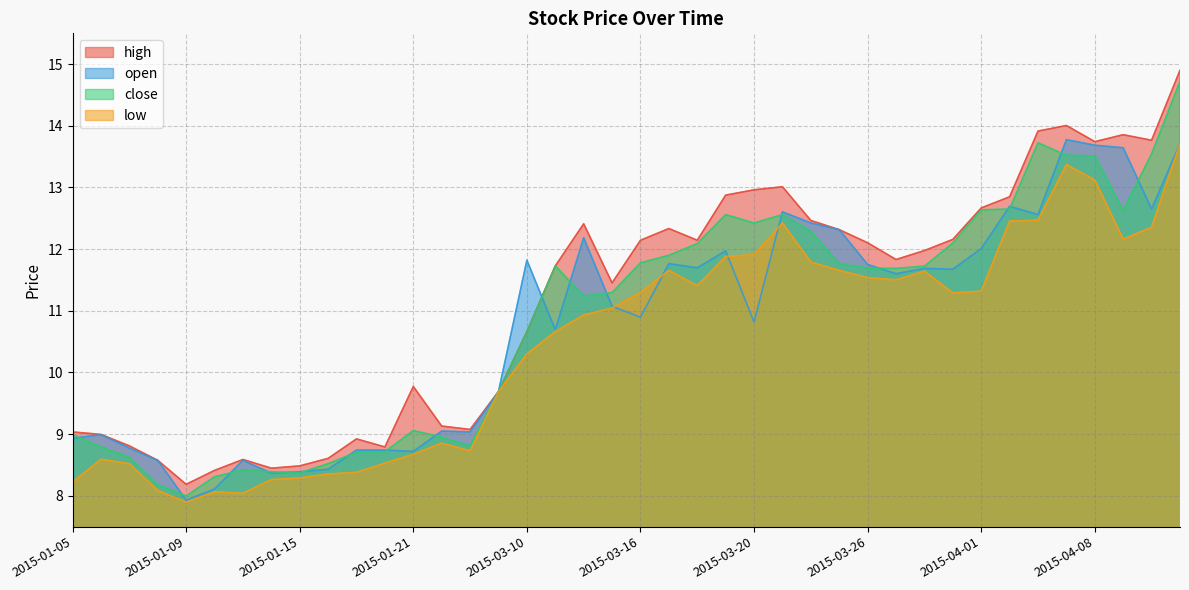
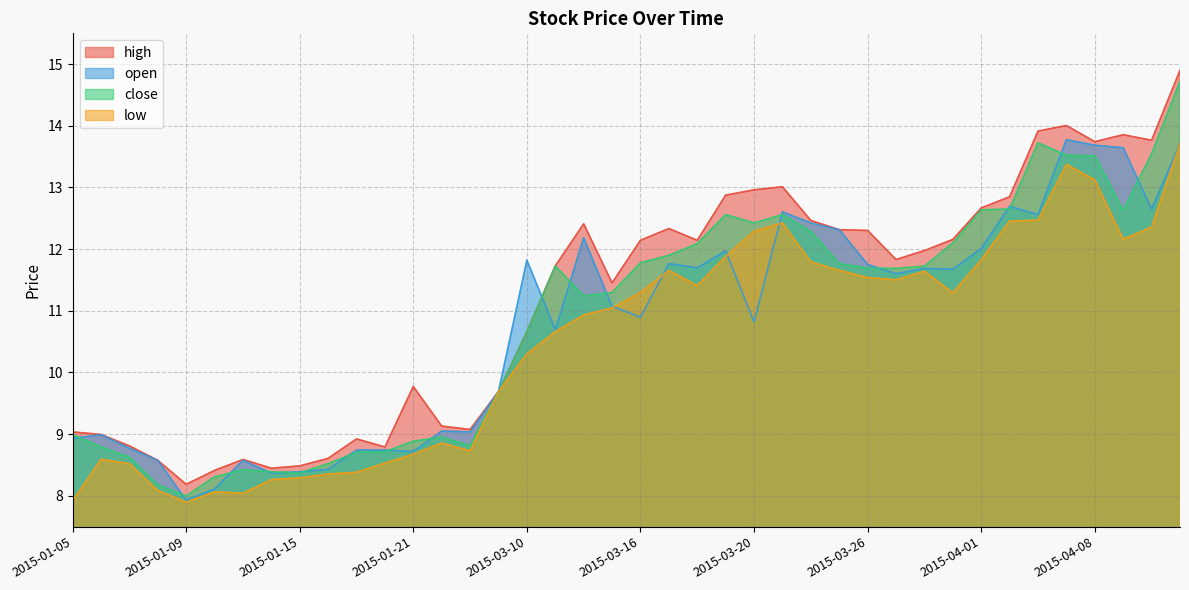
  {
    "high": {
      "2015-01-05": 9.0,
      "2015-01-09": 8.2,
      "2015-01-15": 8.5,
      "2015-01-21": 9.8,
      "2015-03-16": 12.1,
      "2015-03-20": 13.0,
-     "2015-03-26": 12.1,
+     "2015-03-26": 12.3,
      "2015-04-08": 13.7
    },
    "open": {
      "2015-01-05": 8.9,
      "2015-01-21": 8.7,
      "2015-03-10": 11.8,
      "2015-03-16": 10.9,
      "2015-03-20": 10.8,
      "2015-03-26": 11.8,
      "2015-04-01": 12.0,
      "2015-04-08": 13.7
    },
    "close": {
      "2015-01-05": 9.0,
      "2015-01-09": 8.0,
-     "2015-01-21": 9.1,
+     "2015-01-21": 8.9,
      "2015-03-16": 11.8,
      "2015-03-20": 12.4,
      "2015-03-26": 11.7,
      "2015-04-08": 13.5
    },
    "low": {
-     "2015-01-05": 8.2,
+     "2015-01-05": 7.9,
      "2015-01-15": 8.3,
      "2015-01-21": 8.7,
      "2015-03-10": 10.3,
      "2015-03-16": 11.3,
-     "2015-03-20": 11.9,
+     "2015-03-20": 12.3,
      "2015-03-26": 11.5,
-     "2015-04-01": 11.3,
+     "2015-04-01": 11.8,
      "2015-04-08": 13.1
    }
  }
